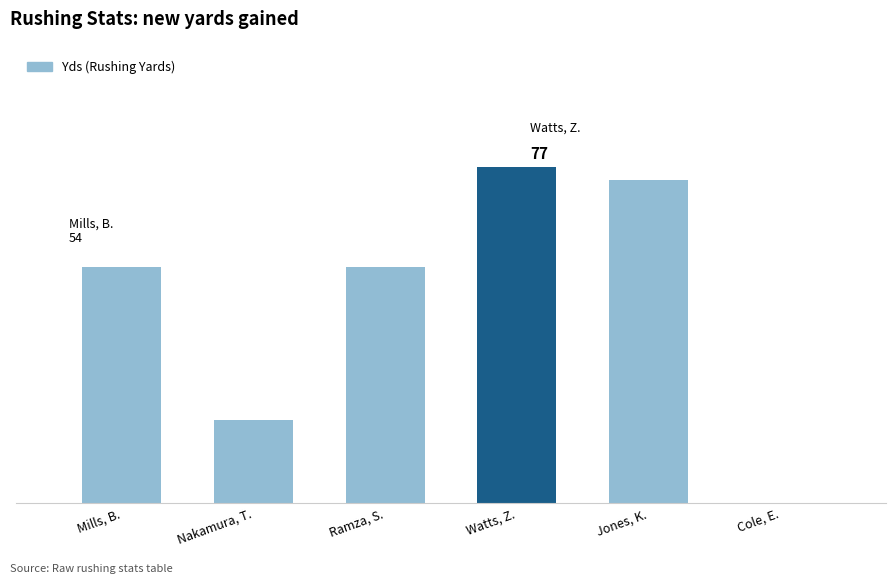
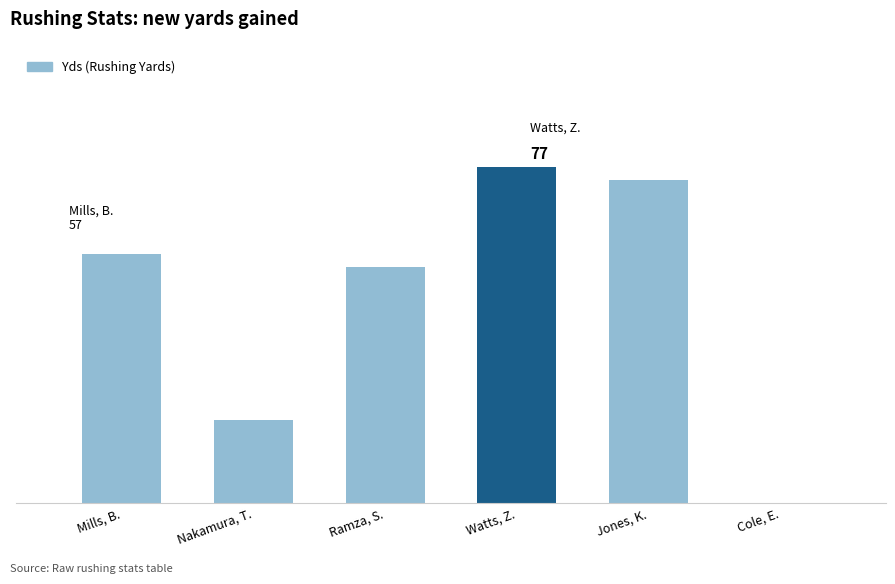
  {
-   "Mills, B.": 54
+   "Mills, B.": 57
  }
